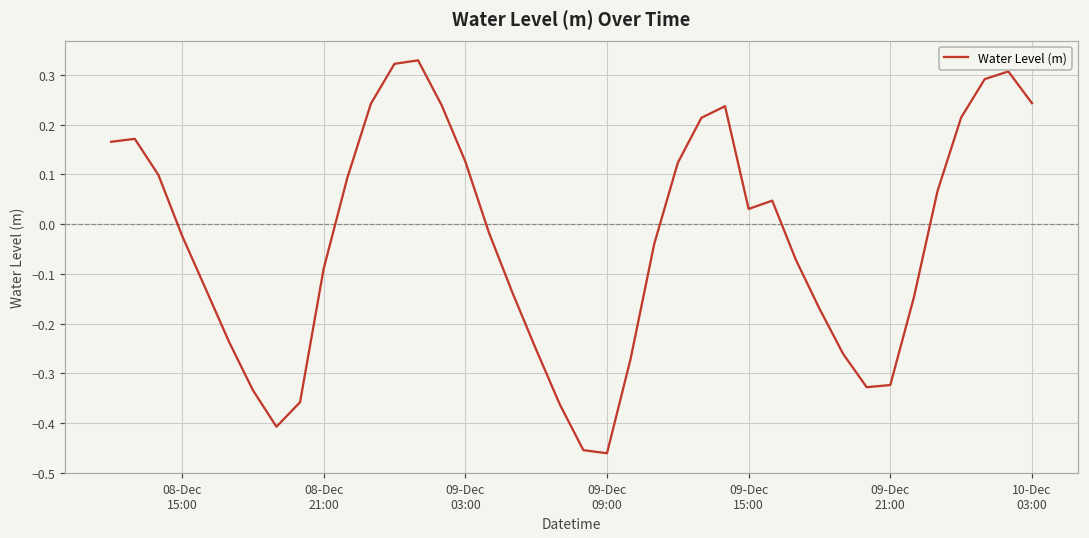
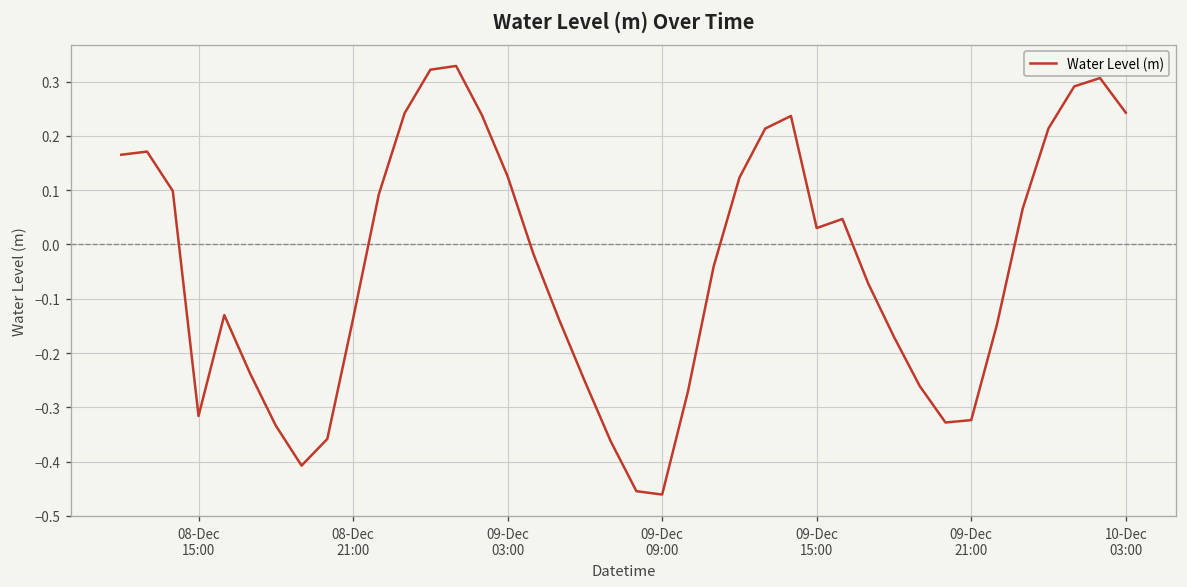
  {
-   "08-Dec 15:00": -0.02,
-   "08-Dec 21:00": -0.09,
+   "08-Dec 15:00": -0.32,
+   "08-Dec 21:00": -0.14,
    "09-Dec 03:00": 0.13,
    "09-Dec 09:00": -0.46,
    "09-Dec 15:00": 0.03,
    "09-Dec 21:00": -0.32,
    "10-Dec 03:00": 0.24
  }
